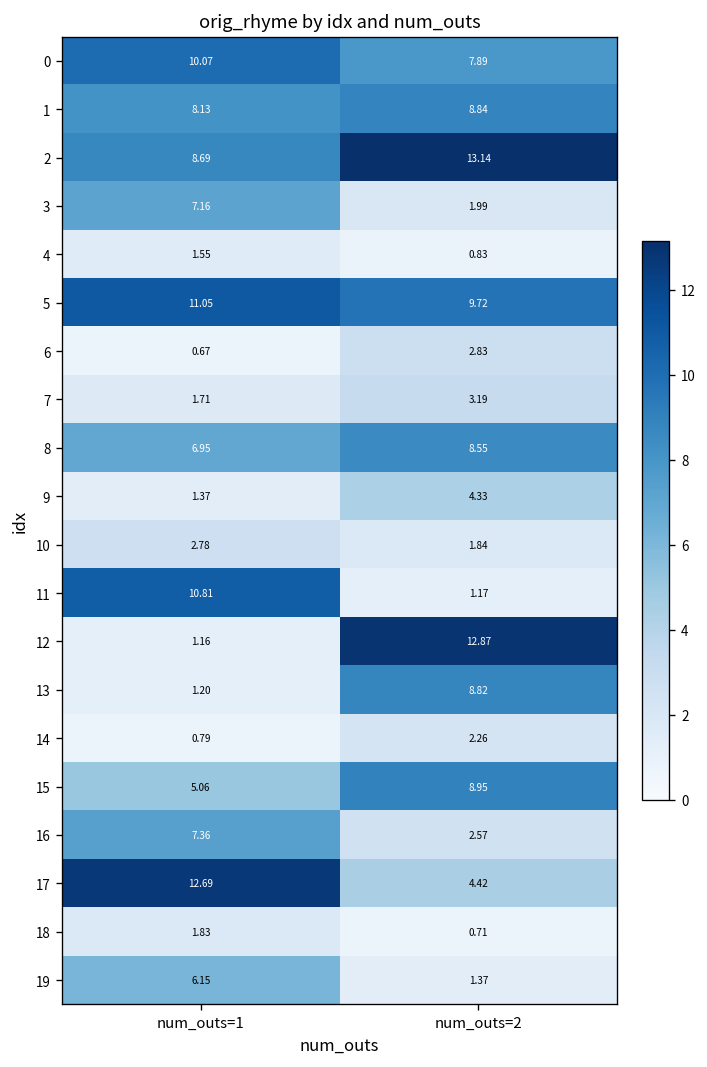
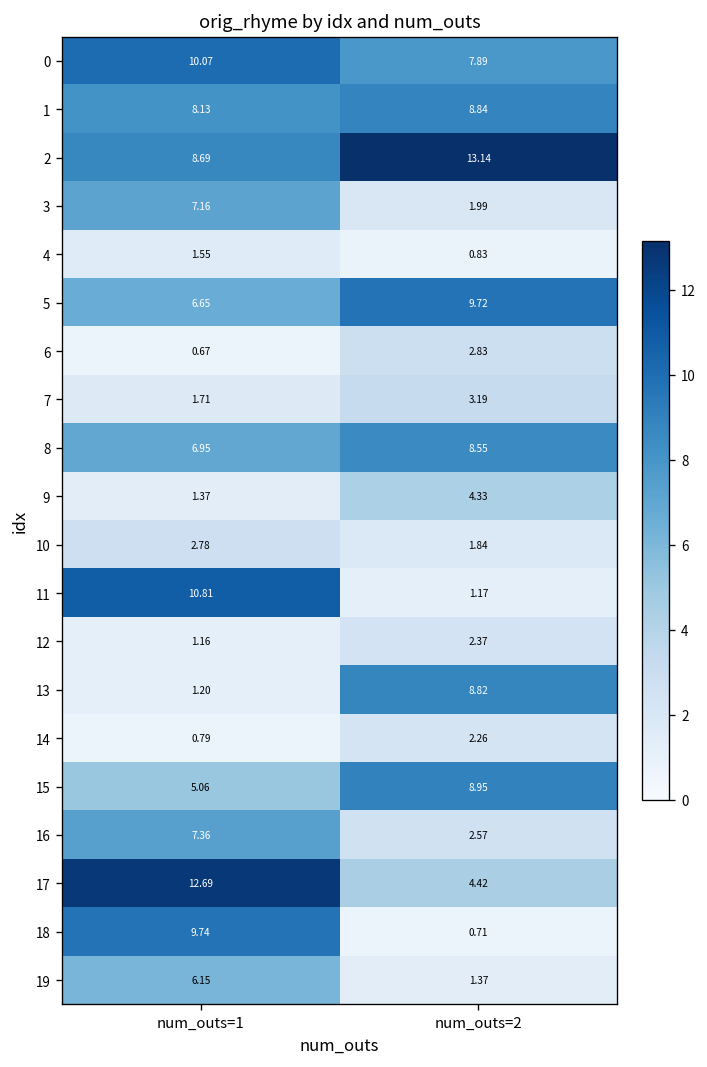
  {
    "0": {
      "num_outs=1": 10.07,
      "num_outs=2": 7.89
    },
    "1": {
      "num_outs=1": 8.13,
      "num_outs=2": 8.84
    },
    "2": {
      "num_outs=1": 8.69,
      "num_outs=2": 13.14
    },
    "3": {
      "num_outs=1": 7.16,
      "num_outs=2": 1.99
    },
    "4": {
      "num_outs=1": 1.55,
      "num_outs=2": 0.83
    },
    "5": {
-     "num_outs=1": 11.05,
+     "num_outs=1": 6.65,
      "num_outs=2": 9.72
    },
    "6": {
      "num_outs=1": 0.67,
      "num_outs=2": 2.83
    },
    "7": {
      "num_outs=1": 1.71,
      "num_outs=2": 3.19
    },
    "8": {
      "num_outs=1": 6.95,
      "num_outs=2": 8.55
    },
    "9": {
      "num_outs=1": 1.37,
      "num_outs=2": 4.33
    },
    "10": {
      "num_outs=1": 2.78,
      "num_outs=2": 1.84
    },
    "11": {
      "num_outs=1": 10.81,
      "num_outs=2": 1.17
    },
    "12": {
      "num_outs=1": 1.16,
-     "num_outs=2": 12.87
+     "num_outs=2": 2.37
    },
    "13": {
      "num_outs=1": 1.20,
      "num_outs=2": 8.82
    },
    "14": {
      "num_outs=1": 0.79,
      "num_outs=2": 2.26
    },
    "15": {
      "num_outs=1": 5.06,
      "num_outs=2": 8.95
    },
    "16": {
      "num_outs=1": 7.36,
      "num_outs=2": 2.57
    },
    "17": {
      "num_outs=1": 12.69,
      "num_outs=2": 4.42
    },
    "18": {
-     "num_outs=1": 1.83,
+     "num_outs=1": 9.74,
      "num_outs=2": 0.71
    },
    "19": {
      "num_outs=1": 6.15,
      "num_outs=2": 1.37
    }
  }
